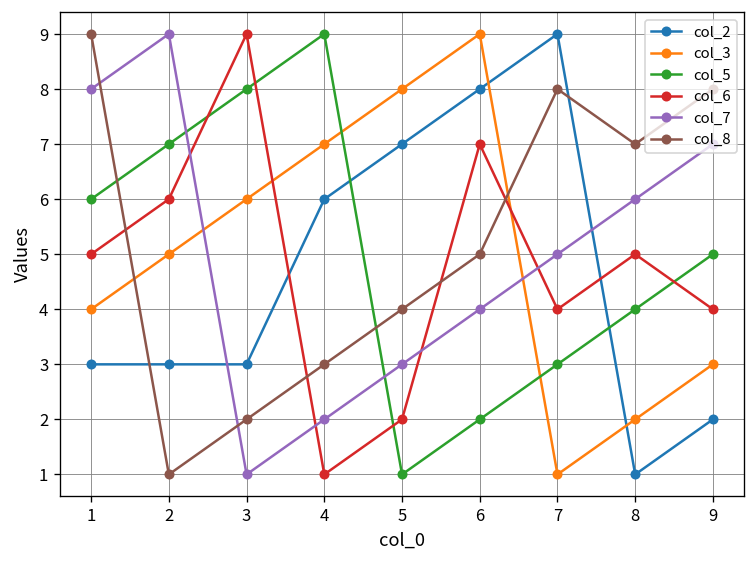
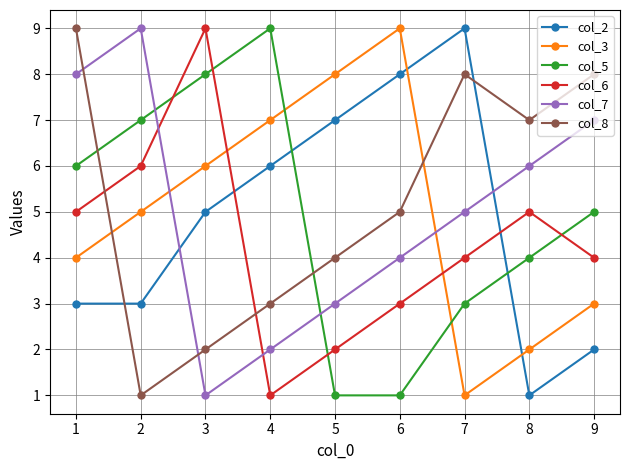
  {
    "col_2": {
      "1": 3,
      "2": 3,
-     "3": 3,
+     "3": 5,
      "4": 6,
      "5": 7,
      "6": 8,
      "7": 9,
      "8": 1,
      "9": 2
    },
    "col_3": {
      "1": 4,
      "2": 5,
      "3": 6,
      "4": 7,
      "5": 8,
      "6": 9,
      "7": 1,
      "8": 2,
      "9": 3
    },
    "col_5": {
      "1": 6,
      "2": 7,
      "3": 8,
      "4": 9,
      "5": 1,
-     "6": 2,
+     "6": 1,
      "7": 3,
      "8": 4,
      "9": 5
    },
    "col_6": {
      "1": 5,
      "2": 6,
      "3": 9,
      "4": 1,
      "5": 2,
-     "6": 7,
+     "6": 3,
      "7": 4,
      "8": 5,
      "9": 4
    },
    "col_7": {
      "1": 8,
      "2": 9,
      "3": 1,
      "4": 2,
      "5": 3,
      "6": 4,
      "7": 5,
      "8": 6
    },
    "col_8": {
      "1": 9,
      "2": 1,
      "3": 2,
      "4": 3,
      "5": 4,
      "6": 5,
      "7": 8,
      "8": 7
    }
  }
